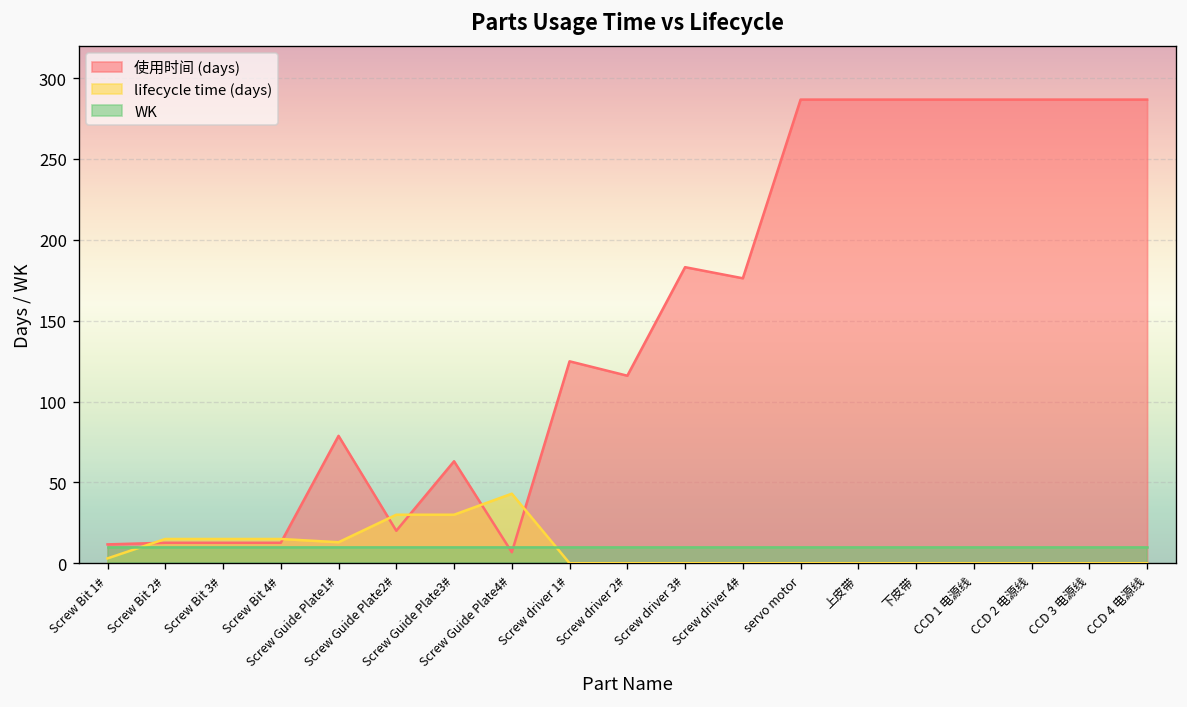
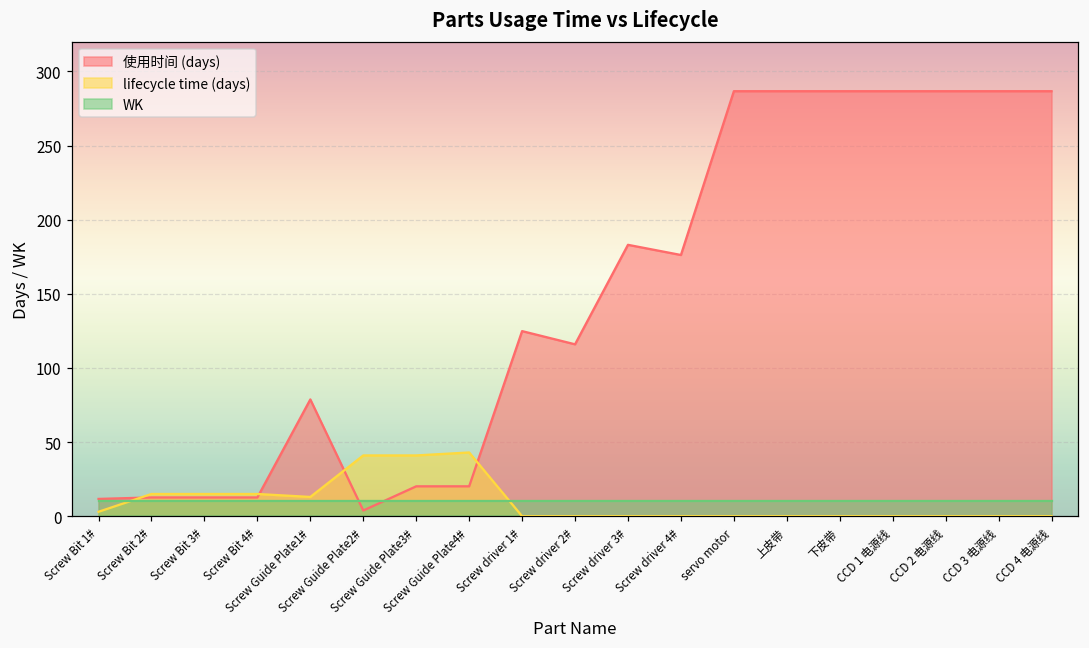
  {
    "使用时间 (days)": {
      "Screw Bit 2#": 13,
      "Screw Bit 3#": 13,
      "Screw Bit 4#": 13,
      "Screw Guide Plate1#": 79,
-     "Screw Guide Plate2#": 20,
-     "Screw Guide Plate3#": 63,
-     "Screw Guide Plate4#": 7,
+     "Screw Guide Plate2#": 4,
+     "Screw Guide Plate3#": 20,
+     "Screw Guide Plate4#": 20,
      "Screw driver 1#": 125,
      "Screw driver 2#": 116,
      "Screw driver 3#": 183,
      "Screw driver 4#": 176,
      "servo motor": 287,
      "上皮带": 287,
      "下皮带": 287,
      "CCD 1 电源线": 287,
      "CCD 2 电源线": 287,
      "CCD 3 电源线": 287,
      "CCD 4 电源线": 287
    },
    "lifecycle time (days)": {
      "Screw Bit 1#": 3,
      "Screw Bit 2#": 15,
      "Screw Bit 3#": 15,
      "Screw Bit 4#": 15,
      "Screw Guide Plate1#": 13,
-     "Screw Guide Plate2#": 30,
-     "Screw Guide Plate3#": 30,
+     "Screw Guide Plate2#": 41,
+     "Screw Guide Plate3#": 41,
      "Screw Guide Plate4#": 43,
      "Screw driver 1#": 0,
      "Screw driver 2#": 0,
      "Screw driver 3#": 0,
      "Screw driver 4#": 0,
      "servo motor": 0,
      "上皮带": 0,
      "下皮带": 0,
      "CCD 1 电源线": 0,
      "CCD 2 电源线": 0,
      "CCD 3 电源线": 0,
      "CCD 4 电源线": 0
    },
    "WK": {
      "Screw Bit 2#": 10,
      "Screw Bit 3#": 10,
      "Screw Bit 4#": 10,
      "Screw Guide Plate1#": 10,
      "Screw Guide Plate2#": 10,
      "Screw Guide Plate3#": 10,
      "Screw Guide Plate4#": 10,
      "Screw driver 1#": 10,
      "Screw driver 2#": 10,
      "Screw driver 3#": 10,
      "Screw driver 4#": 10,
      "servo motor": 10,
      "上皮带": 10,
      "下皮带": 10,
      "CCD 1 电源线": 10,
      "CCD 2 电源线": 10,
      "CCD 3 电源线": 10,
      "CCD 4 电源线": 10
    }
  }
